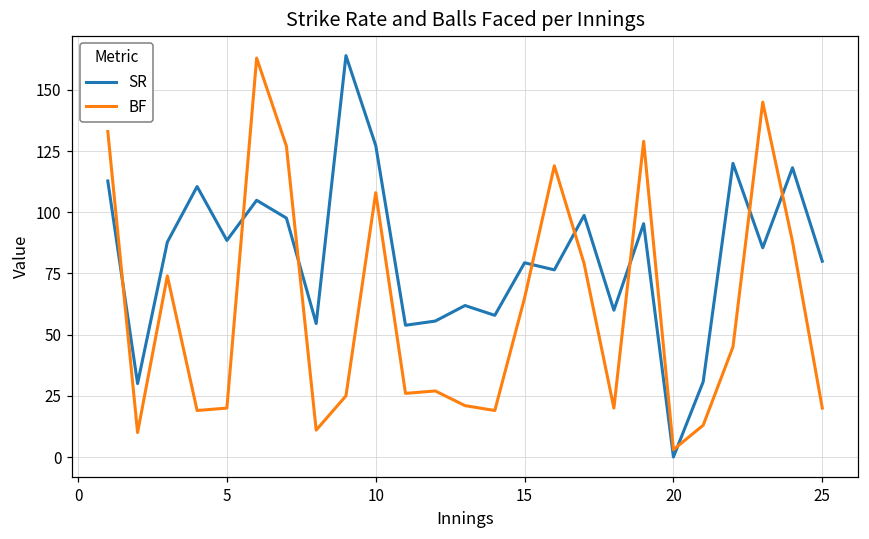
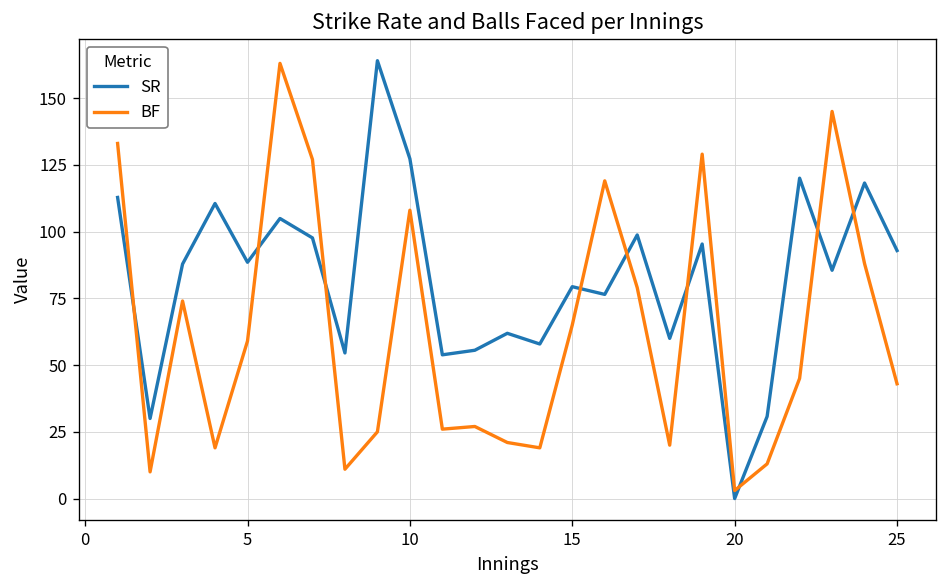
  {
    "SR": {
      "5": 89,
      "10": 127,
      "15": 79,
      "20": 0,
-     "25": 80
+     "25": 93
    },
    "BF": {
-     "5": 20,
+     "5": 59,
      "10": 108,
      "15": 65,
      "20": 3,
-     "25": 20
+     "25": 43
    }
  }
